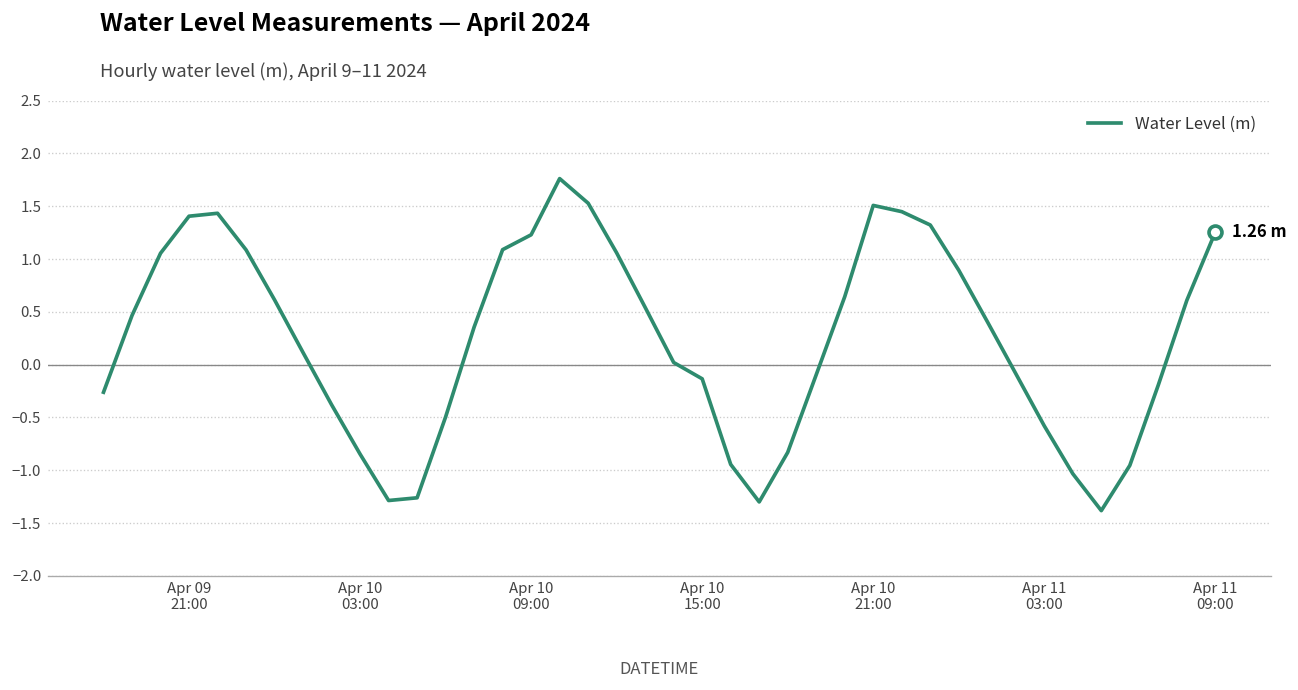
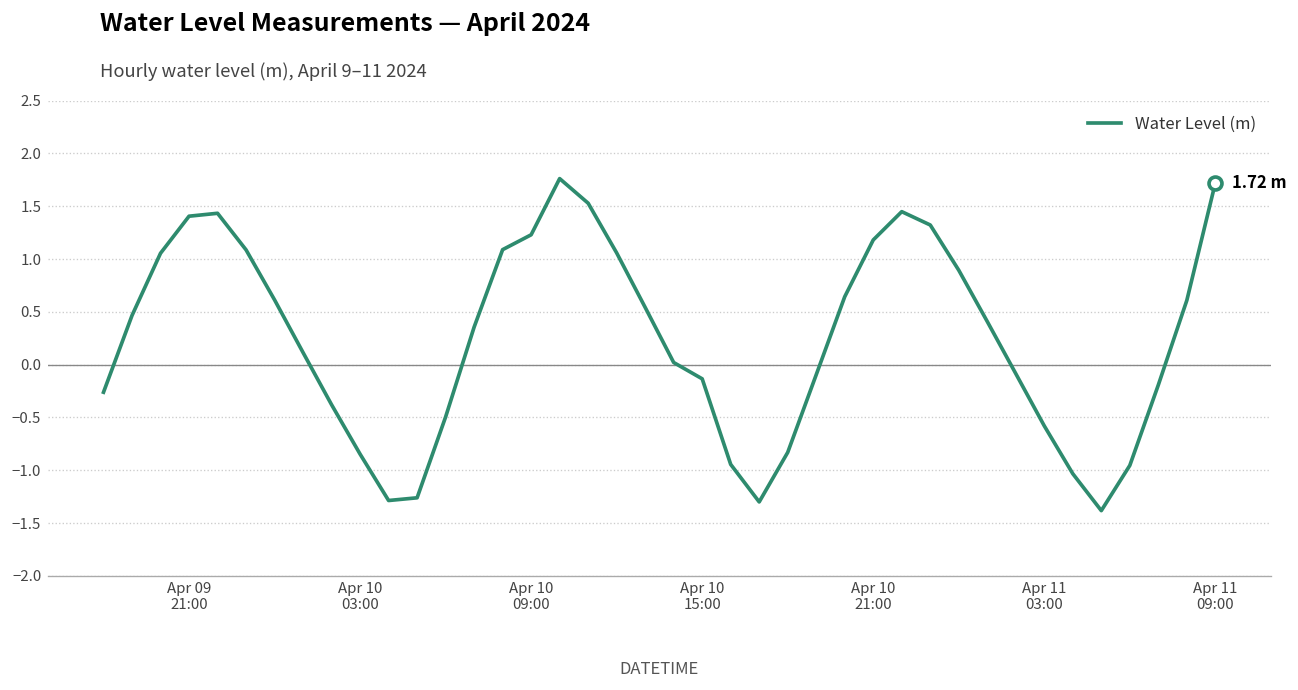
  {
    "Water Level (m)": {
-     "Apr 10 21:00": 1.5,
-     "Apr 11 09:00": 1.26
+     "Apr 10 21:00": 1.2,
+     "Apr 11 09:00": 1.72
    }
  }
